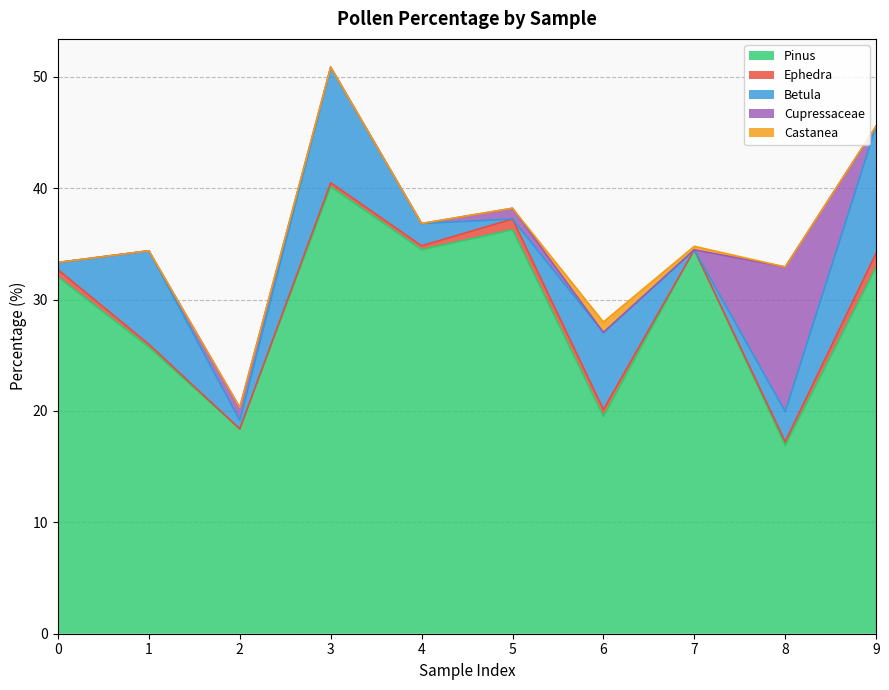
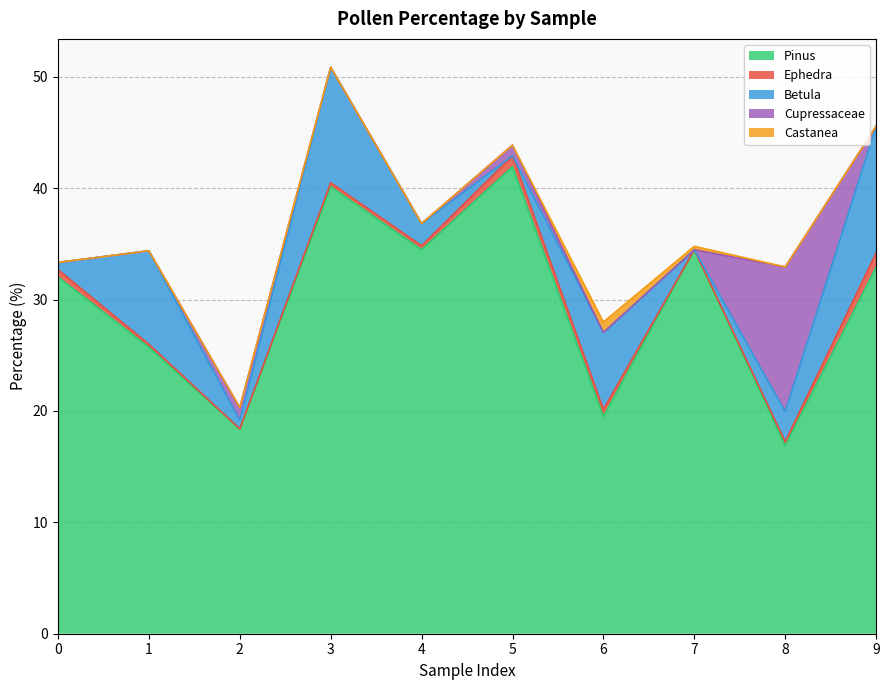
  {
    "Pinus": {
      "0": 32.0,
      "1": 25.7,
      "3": 40.1,
      "4": 34.5,
-     "5": 36.3,
+     "5": 41.9,
      "6": 19.5,
      "8": 16.9,
      "9": 32.9
    },
    "Ephedra": {
      "0": 0.6,
      "1": 0.3,
      "3": 0.3,
      "4": 0.3,
      "6": 0.6,
      "8": 0.3,
      "9": 1.3
    },
    "Betula": {
      "2": 0.8,
      "8": 2.7
    },
    "Castanea": {
      "6": 0.9,
      "7": 0.3
    }
  }
